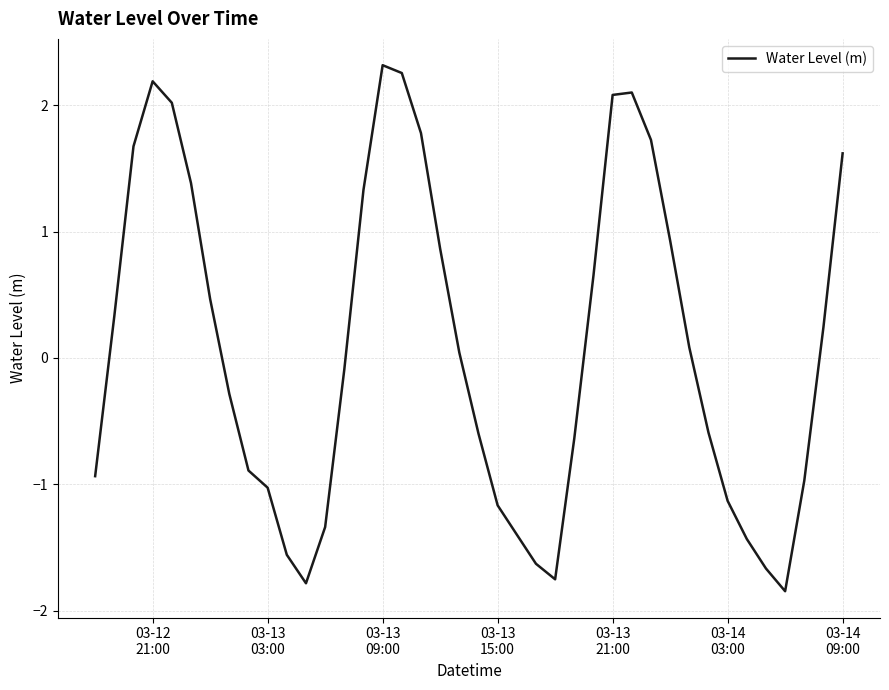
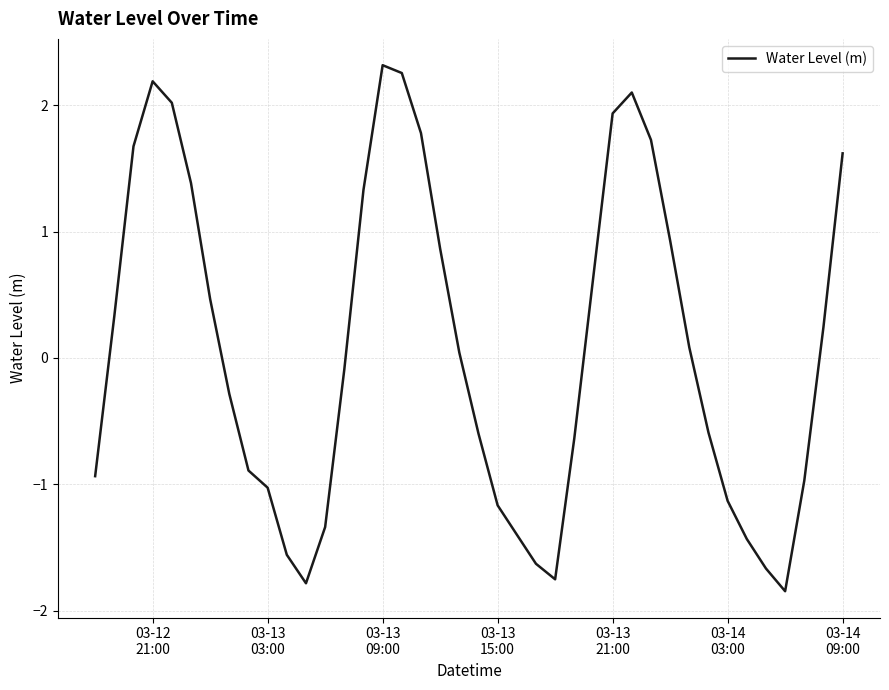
  {
    "03-12 21:00": 2.19,
    "03-13 03:00": -1.03,
    "03-13 09:00": 2.32,
    "03-13 15:00": -1.17,
-   "03-13 21:00": 2.08,
+   "03-13 21:00": 1.93,
    "03-14 03:00": -1.13,
    "03-14 09:00": 1.62
  }
